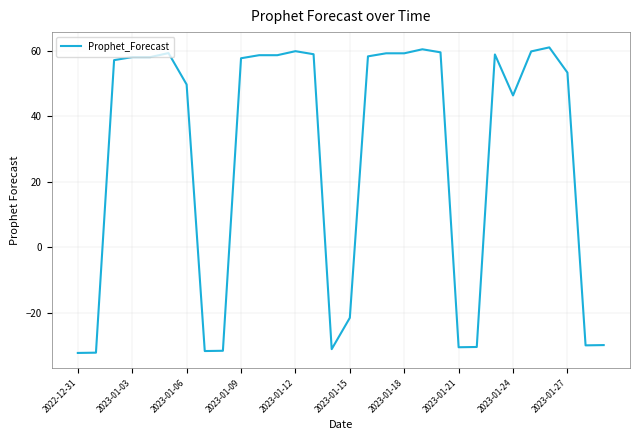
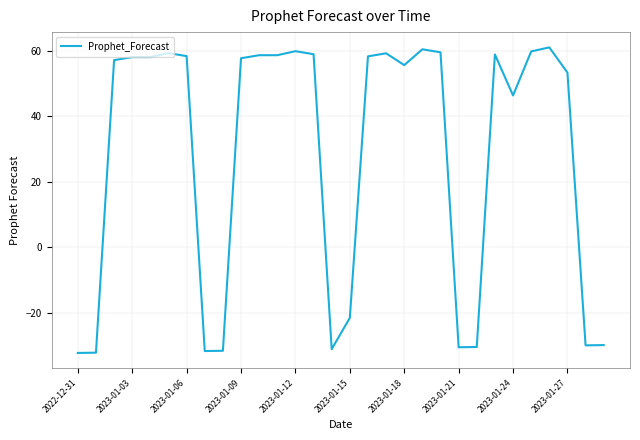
  {
    "2022-12-31": -32,
    "2023-01-03": 58,
-   "2023-01-06": 50,
+   "2023-01-06": 58,
    "2023-01-09": 58,
    "2023-01-12": 60,
    "2023-01-15": -21,
-   "2023-01-18": 59,
+   "2023-01-18": 56,
    "2023-01-21": -30,
    "2023-01-24": 46,
    "2023-01-27": 53
  }
